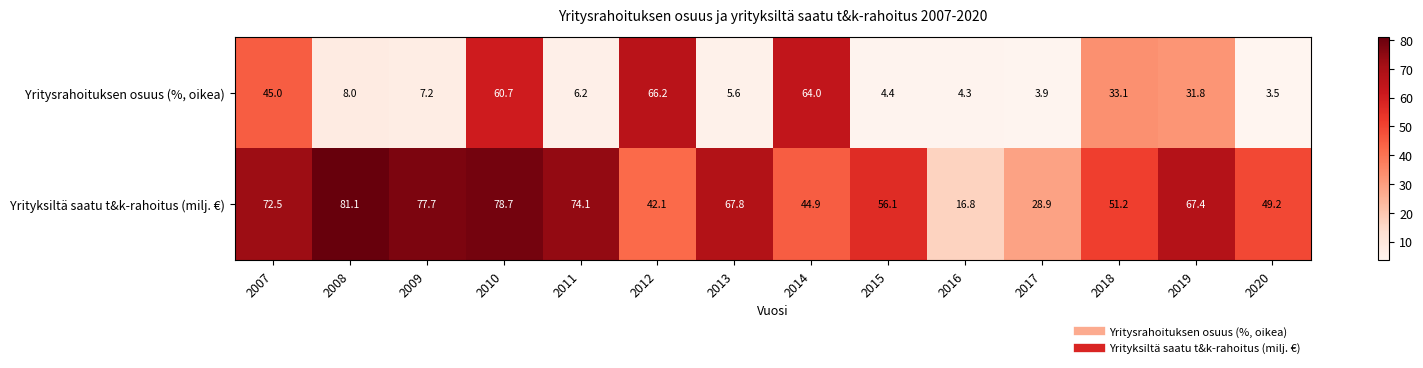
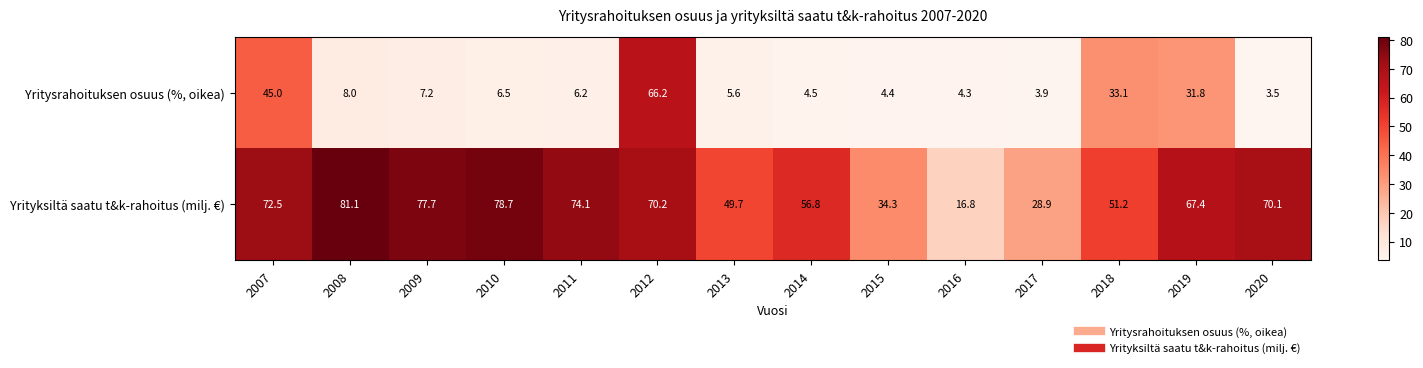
  {
    "Yritysrahoituksen osuus (%, oikea)": {
      "2007": 45.0,
      "2008": 8.0,
      "2009": 7.2,
-     "2010": 60.7,
+     "2010": 6.5,
      "2011": 6.2,
      "2012": 66.2,
      "2013": 5.6,
-     "2014": 64.0,
+     "2014": 4.5,
      "2015": 4.4,
      "2016": 4.3,
      "2017": 3.9,
      "2018": 33.1,
      "2019": 31.8,
      "2020": 3.5
    },
    "Yrityksiltä saatu t&k-rahoitus (milj. €)": {
      "2007": 72.5,
      "2008": 81.1,
      "2009": 77.7,
      "2010": 78.7,
      "2011": 74.1,
-     "2012": 42.1,
-     "2013": 67.8,
-     "2014": 44.9,
-     "2015": 56.1,
+     "2012": 70.2,
+     "2013": 49.7,
+     "2014": 56.8,
+     "2015": 34.3,
      "2016": 16.8,
      "2017": 28.9,
      "2018": 51.2,
      "2019": 67.4,
-     "2020": 49.2
+     "2020": 70.1
    }
  }
